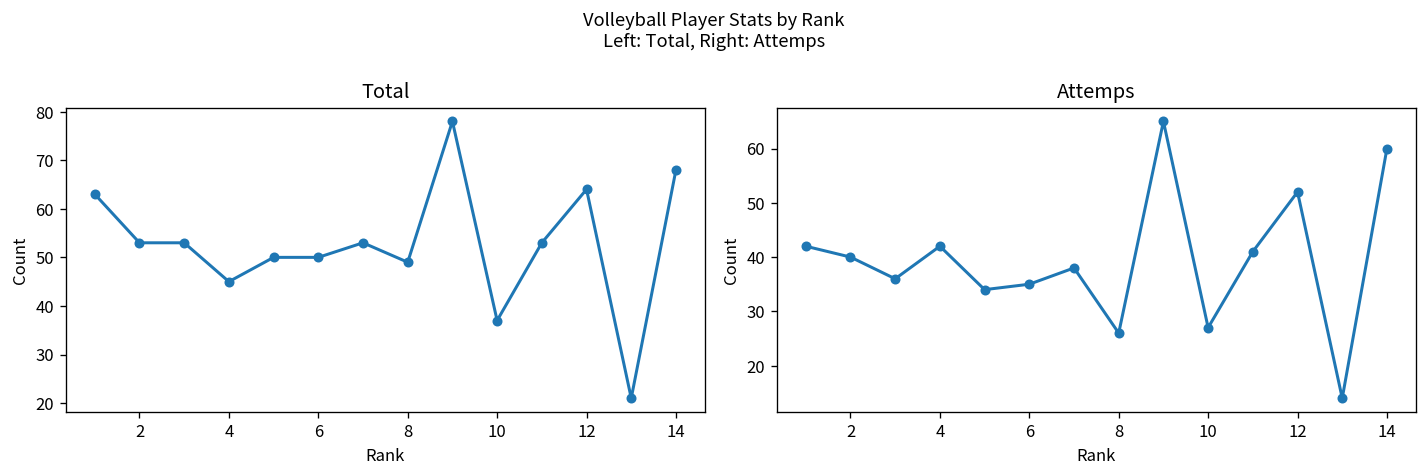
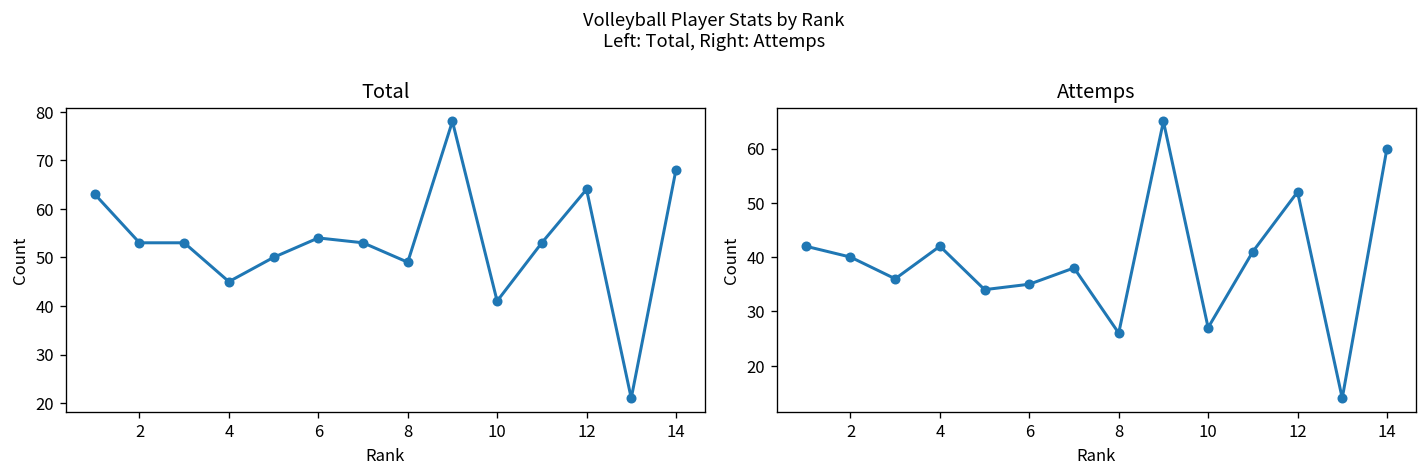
  {
    "Total": {
      "2": 53,
      "4": 45,
-     "6": 50,
+     "6": 54,
      "8": 49,
-     "10": 37,
+     "10": 41,
      "12": 64,
      "14": 68
    },
    "Attemps": {
      "2": 40,
      "4": 42,
      "6": 35,
      "8": 26,
      "10": 27,
      "12": 52,
      "14": 60
    }
  }
